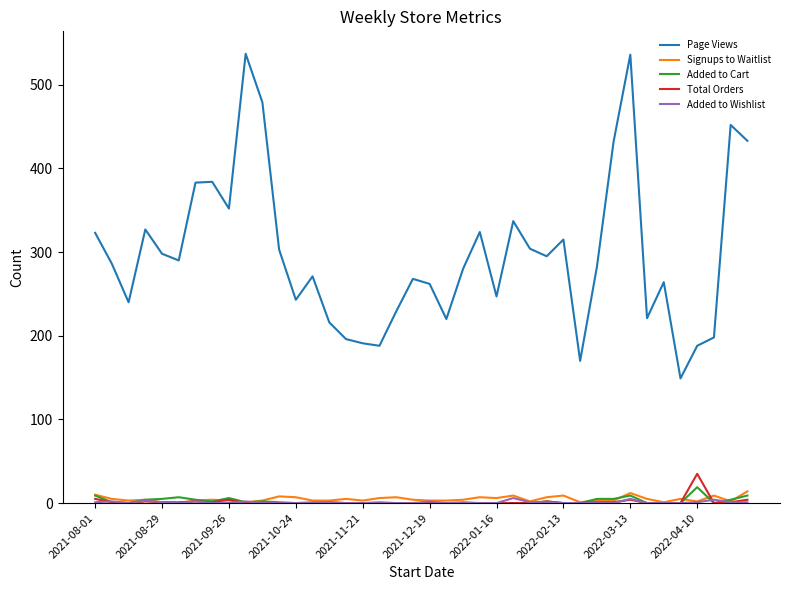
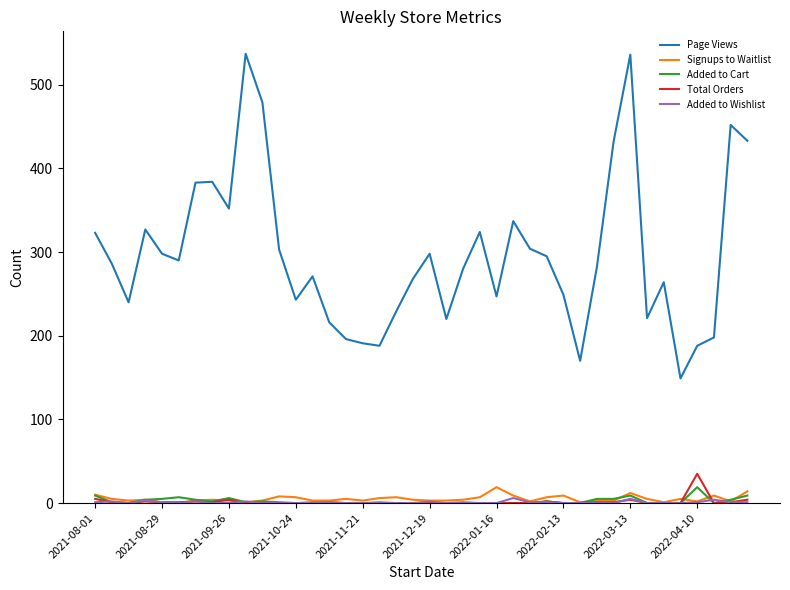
  {
    "Page Views": {
      "2021-08-01": 320,
      "2021-08-29": 300,
      "2021-09-26": 350,
      "2021-10-24": 240,
      "2021-11-21": 190,
-     "2021-12-19": 260,
+     "2021-12-19": 300,
      "2022-01-16": 250,
-     "2022-02-13": 320,
+     "2022-02-13": 250,
      "2022-03-13": 540,
      "2022-04-10": 190
    },
    "Signups to Waitlist": {
      "2021-10-24": 10,
-     "2022-01-16": 10,
+     "2022-01-16": 20,
      "2022-02-13": 10,
      "2022-03-13": 10
    },
    "Added to Cart": {
      "2021-08-29": 10,
      "2022-03-13": 10,
      "2022-04-10": 20
    },
    "Total Orders": {
      "2021-08-01": 10,
      "2022-04-10": 40
    },
    "Added to Wishlist": {
      "2021-08-01": 0
    }
  }
